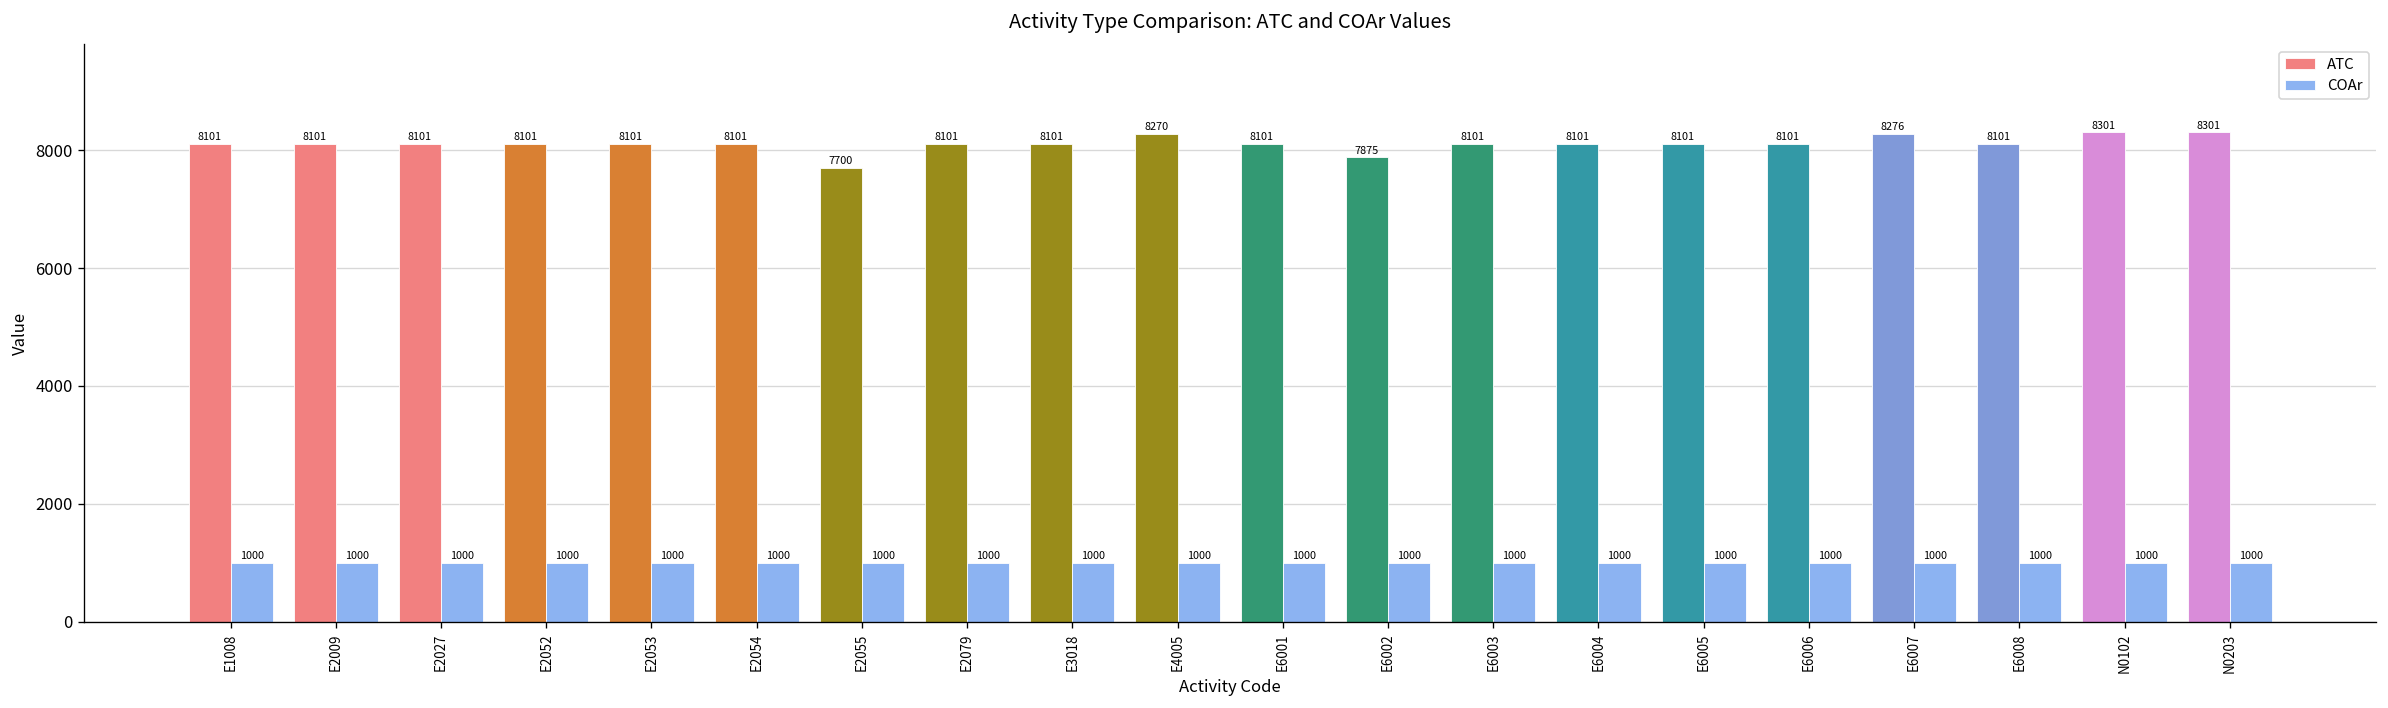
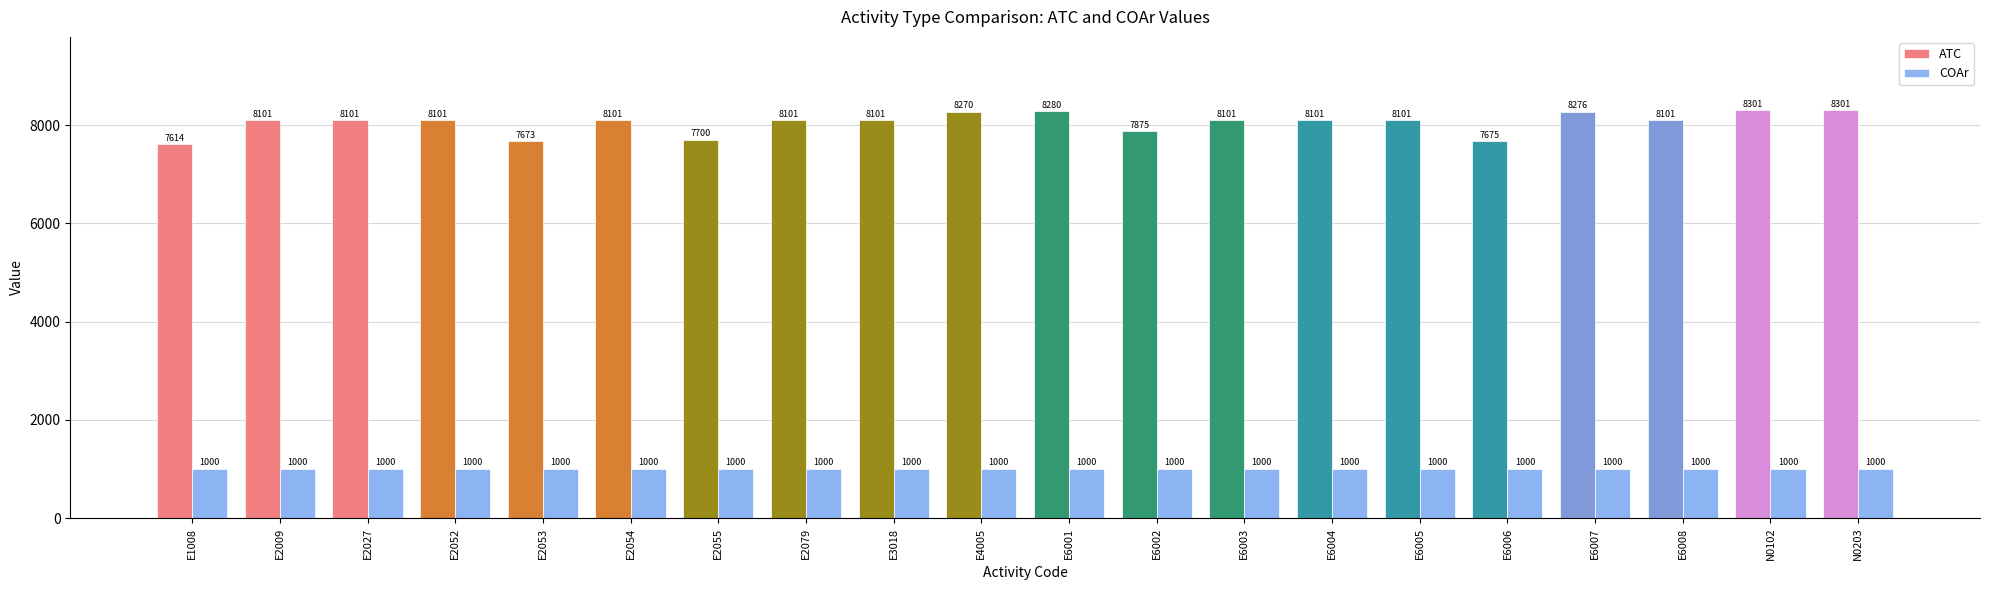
  {
    "ATC": {
-     "E1008": 8101,
+     "E1008": 7614,
      "E2009": 8101,
      "E2027": 8101,
      "E2052": 8101,
-     "E2053": 8101,
+     "E2053": 7673,
      "E2054": 8101,
      "E2055": 7700,
      "E2079": 8101,
      "E3018": 8101,
      "E4005": 8270,
-     "E6001": 8101,
+     "E6001": 8280,
      "E6002": 7875,
      "E6003": 8101,
      "E6004": 8101,
      "E6005": 8101,
-     "E6006": 8101,
+     "E6006": 7675,
      "E6007": 8276,
      "E6008": 8101,
      "N0102": 8301,
      "N0203": 8301
    },
    "COAr": {
      "E1008": 1000,
      "E2009": 1000,
      "E2027": 1000,
      "E2052": 1000,
      "E2053": 1000,
      "E2054": 1000,
      "E2055": 1000,
      "E2079": 1000,
      "E3018": 1000,
      "E4005": 1000,
      "E6001": 1000,
      "E6002": 1000,
      "E6003": 1000,
      "E6004": 1000,
      "E6005": 1000,
      "E6006": 1000,
      "E6007": 1000,
      "E6008": 1000,
      "N0102": 1000,
      "N0203": 1000
    }
  }
